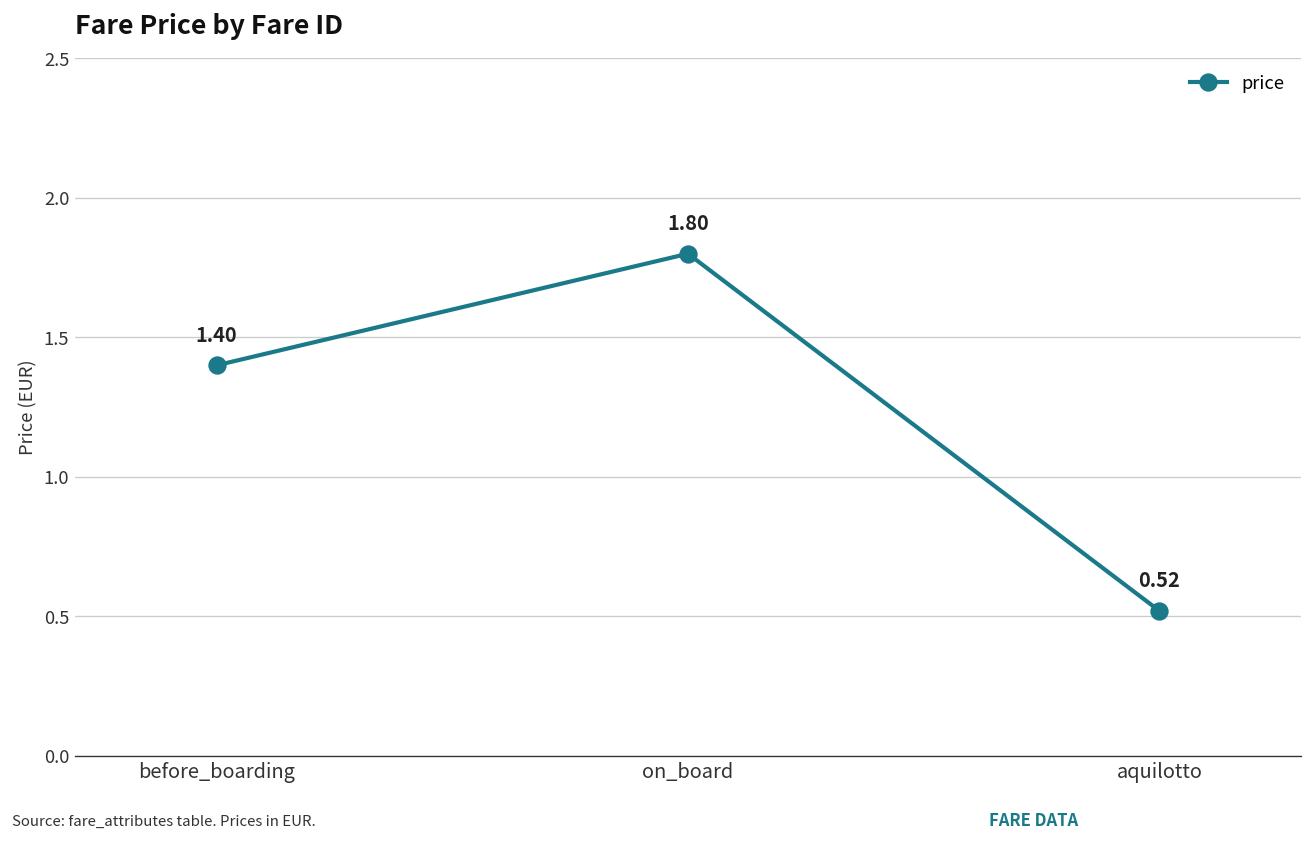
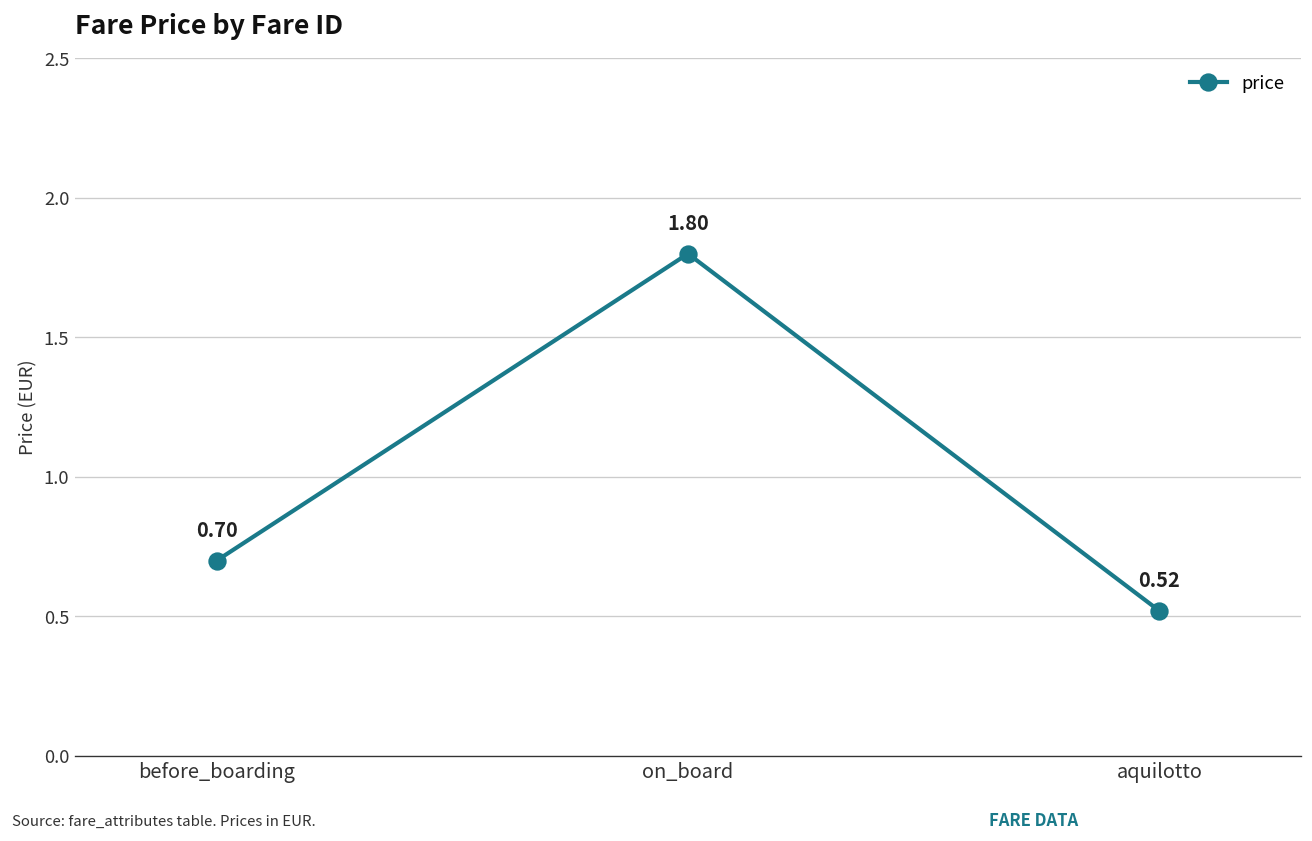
  {
-   "before_boarding": 1.40,
+   "before_boarding": 0.70,
    "on_board": 1.80,
    "aquilotto": 0.52
  }
